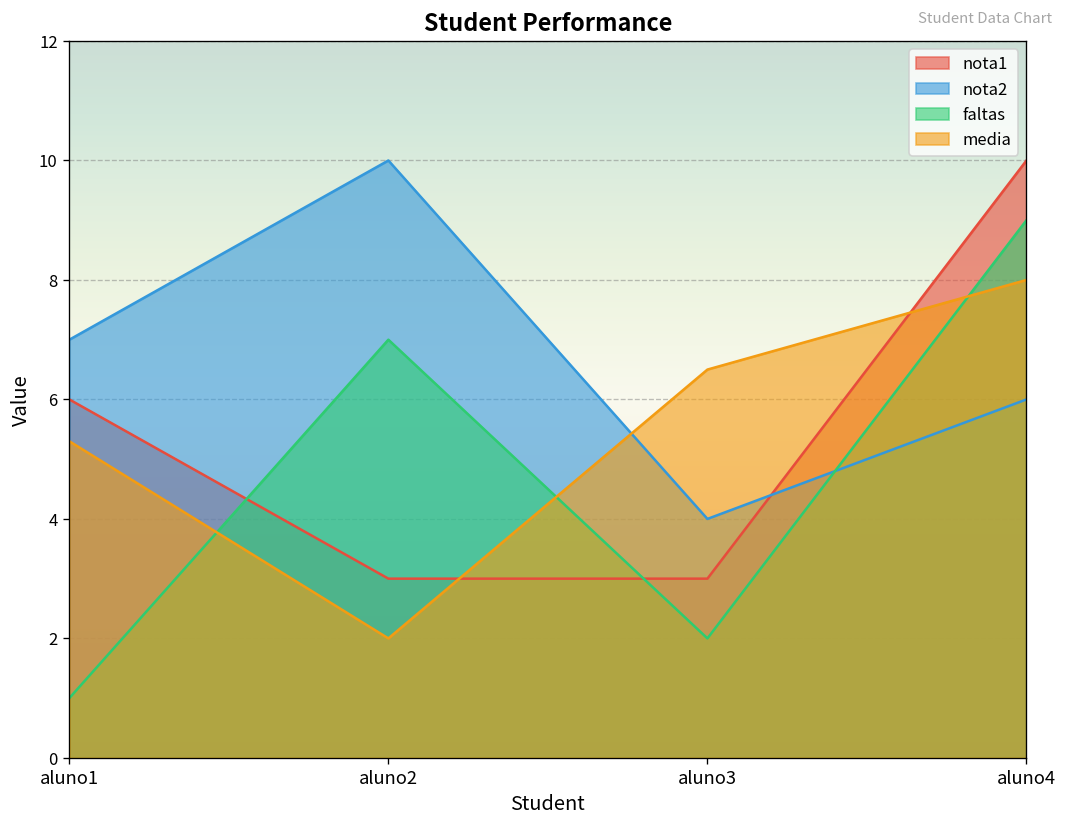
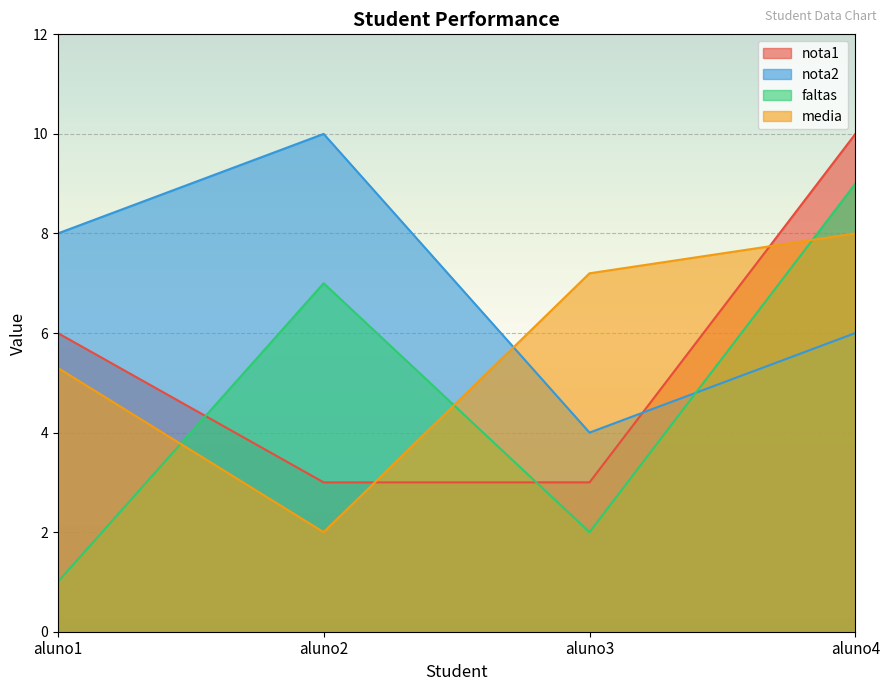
  {
    "nota1": {
      "aluno1": 6.0,
      "aluno2": 3.0,
      "aluno3": 3.0,
      "aluno4": 10.0
    },
    "nota2": {
-     "aluno1": 7,
+     "aluno1": 8,
      "aluno2": 10,
      "aluno3": 4,
      "aluno4": 6
    },
    "faltas": {
      "aluno1": 1.0,
      "aluno2": 7.0,
      "aluno3": 2.0,
      "aluno4": 9.0
    },
    "media": {
      "aluno1": 5.3,
      "aluno2": 2.0,
-     "aluno3": 6.5,
+     "aluno3": 7.2,
      "aluno4": 8.0
    }
  }
